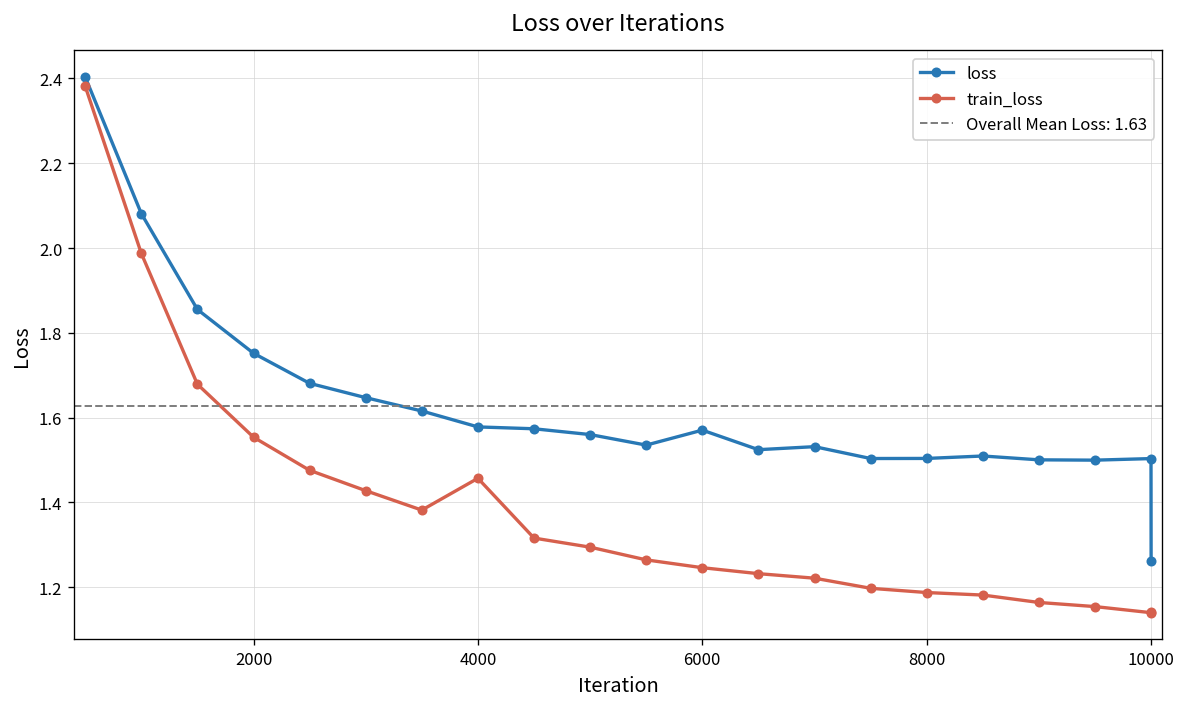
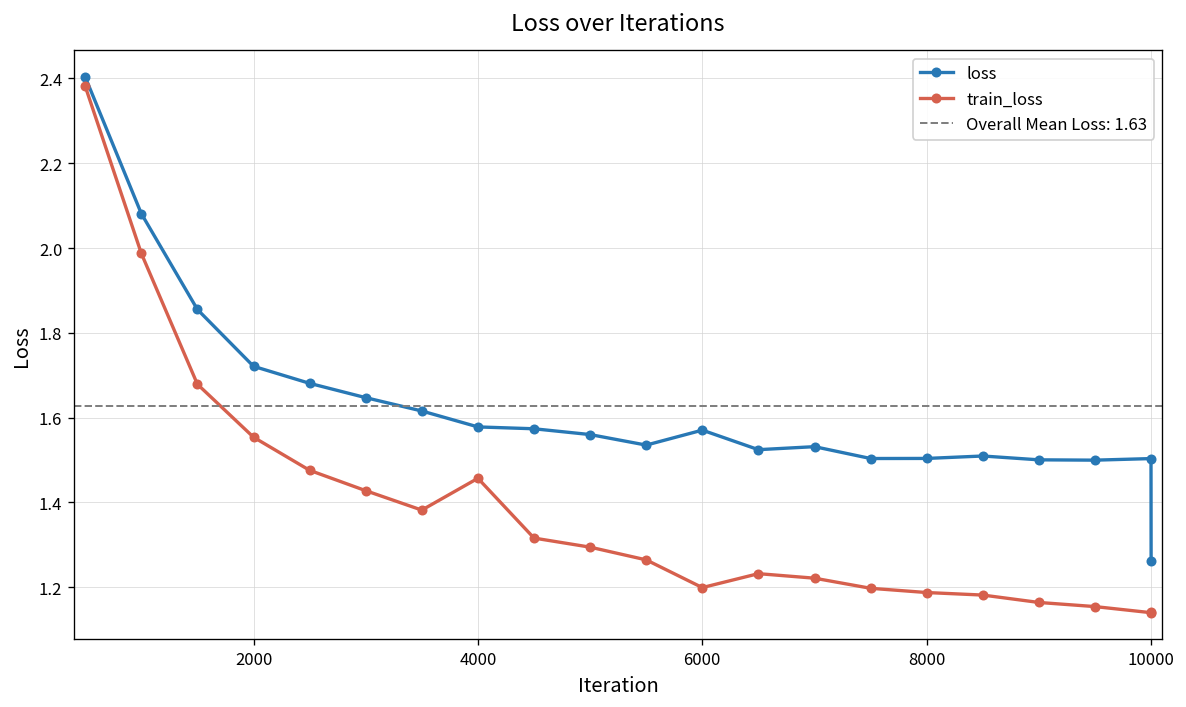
  {
    "loss": {
-     "2000": 1.75,
+     "2000": 1.72,
      "4000": 1.58,
      "6000": 1.57,
      "8000": 1.50,
      "10000": 1.26
    },
    "train_loss": {
      "2000": 1.55,
      "4000": 1.46,
-     "6000": 1.25,
+     "6000": 1.20,
      "8000": 1.19,
      "10000": 1.14
    }
  }
